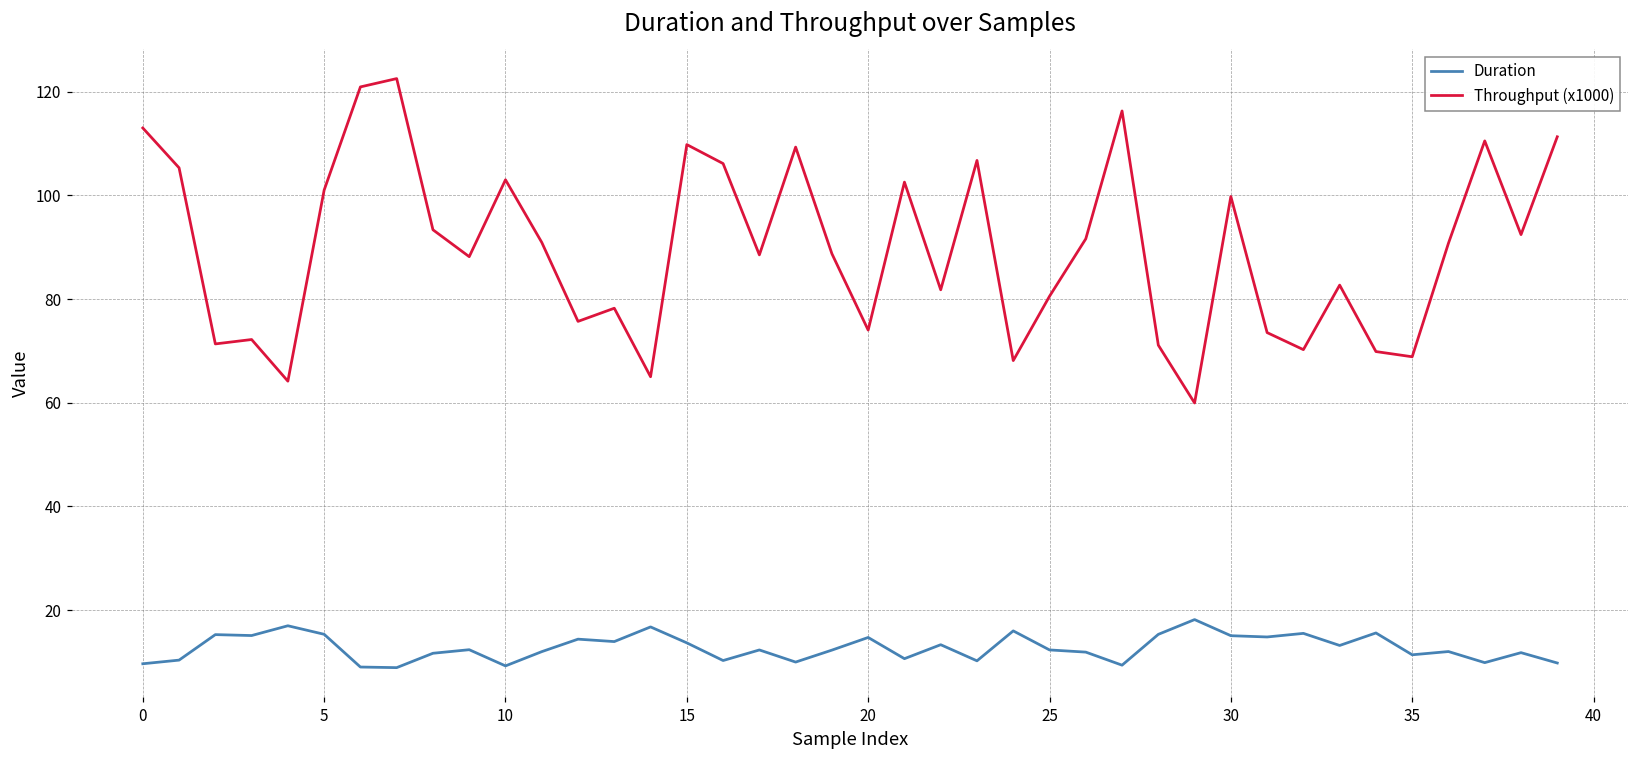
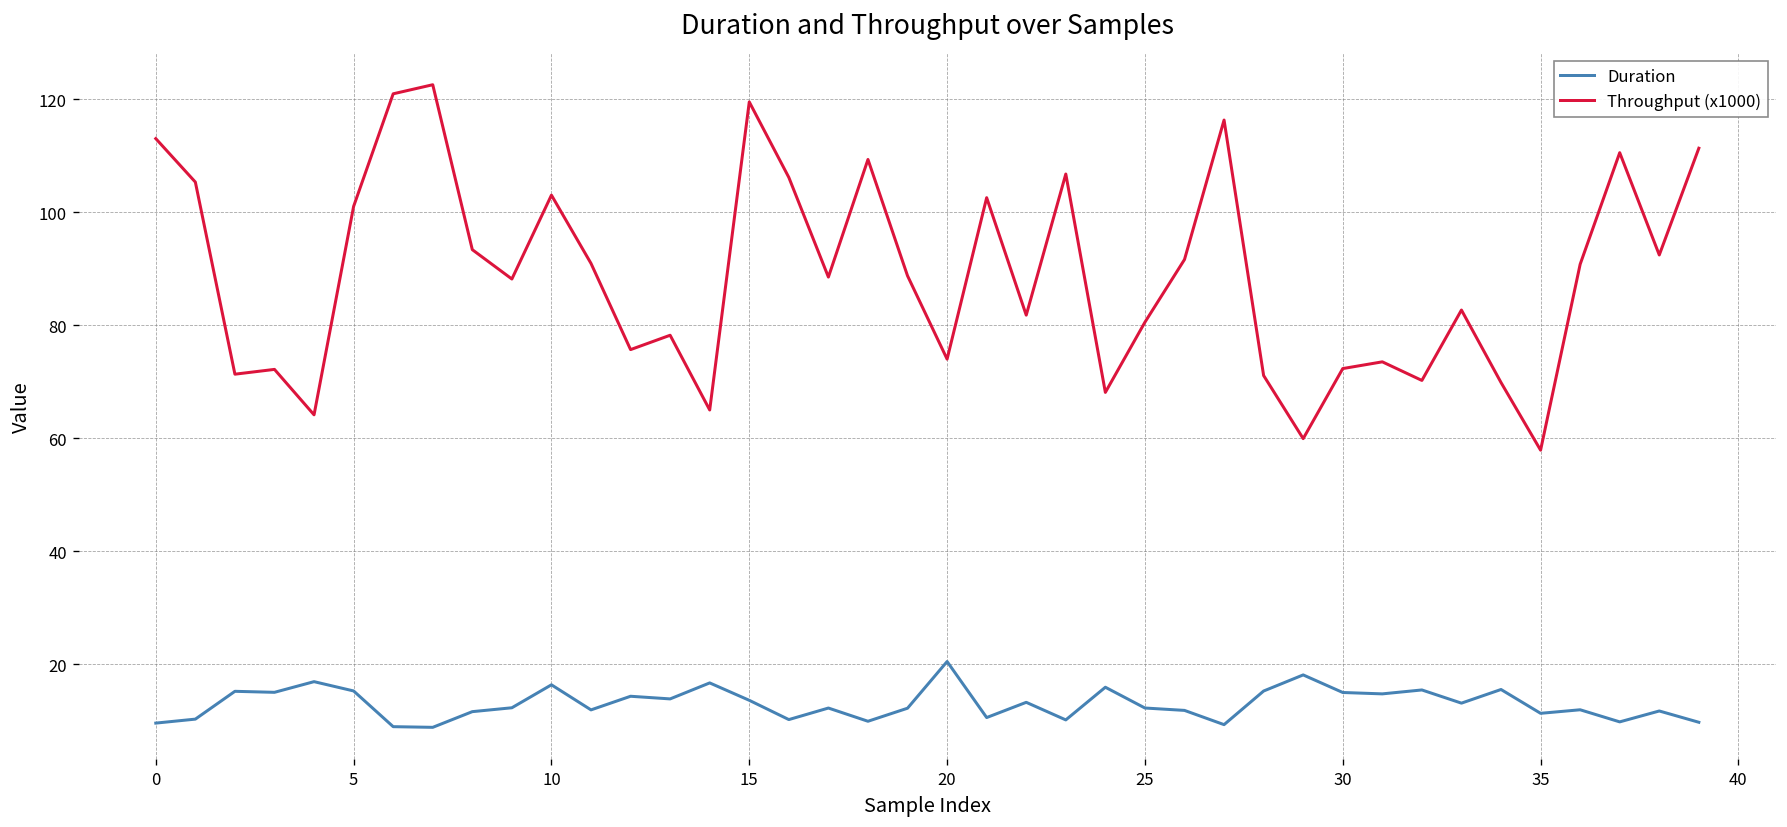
  {
    "Duration": {
      "0": 10,
      "5": 15,
-     "10": 9,
+     "10": 16,
      "15": 14,
-     "20": 15,
+     "20": 21,
      "25": 12,
      "30": 15,
      "35": 11
    },
    "Throughput (x1000)": {
      "0": 113,
      "5": 101,
      "10": 103,
-     "15": 110,
+     "15": 120,
      "20": 74,
      "25": 81,
-     "30": 100,
-     "35": 69
+     "30": 72,
+     "35": 58
    }
  }
